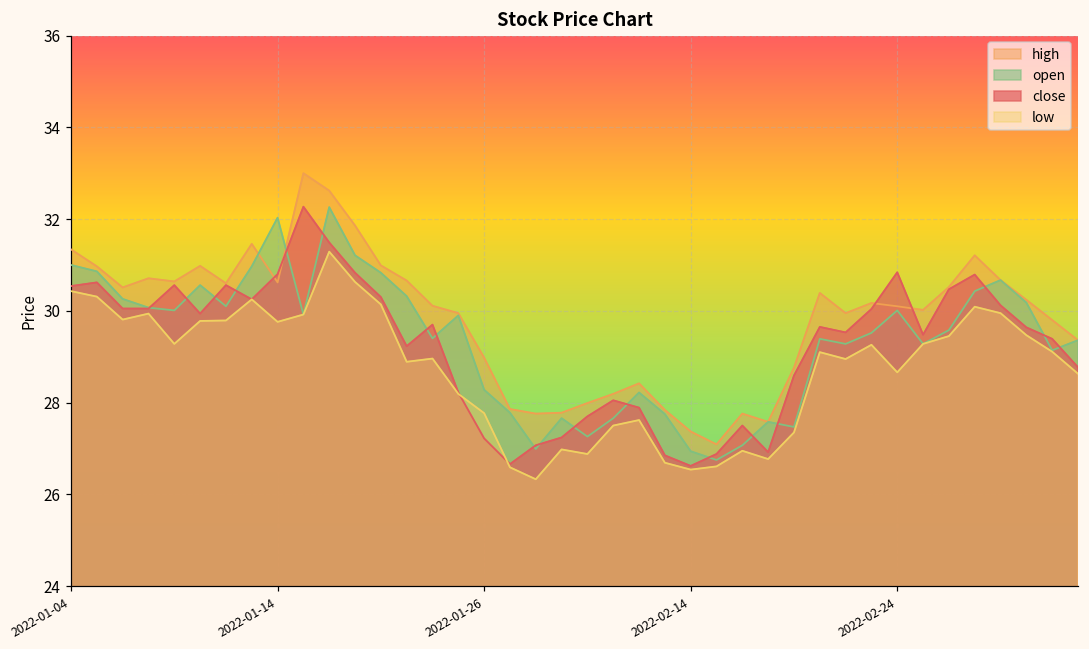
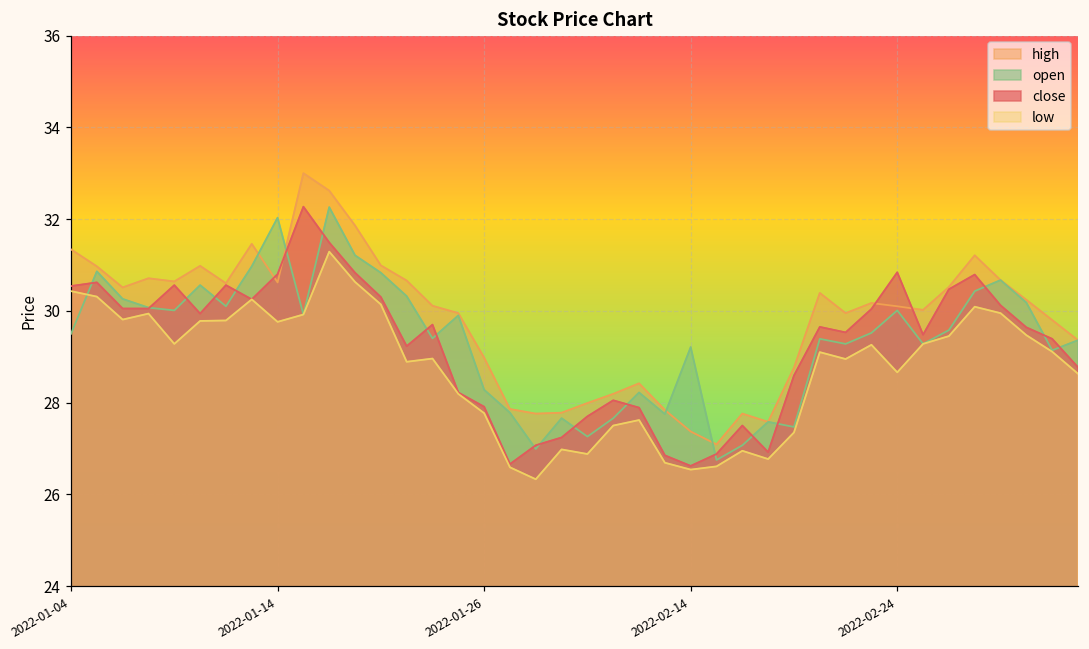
  {
    "open": {
-     "2022-01-04": 31.0,
+     "2022-01-04": 29.5,
      "2022-01-14": 32.0,
      "2022-01-26": 28.3,
-     "2022-02-14": 26.9,
+     "2022-02-14": 29.2,
      "2022-02-24": 30.0
    },
    "close": {
      "2022-01-04": 30.5,
      "2022-01-14": 30.8,
-     "2022-01-26": 27.2,
+     "2022-01-26": 27.9,
      "2022-02-14": 26.6,
      "2022-02-24": 30.8
    }
  }
